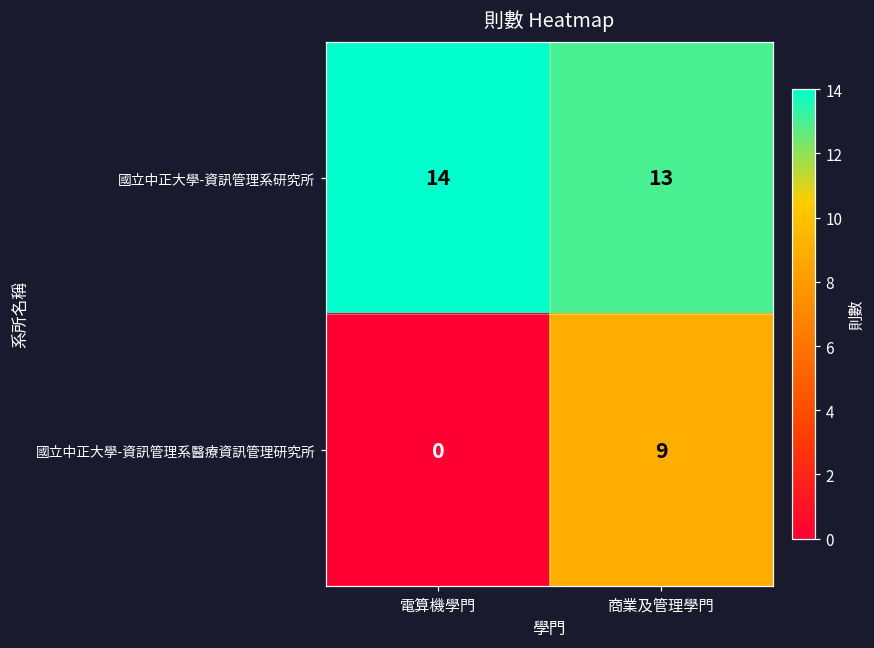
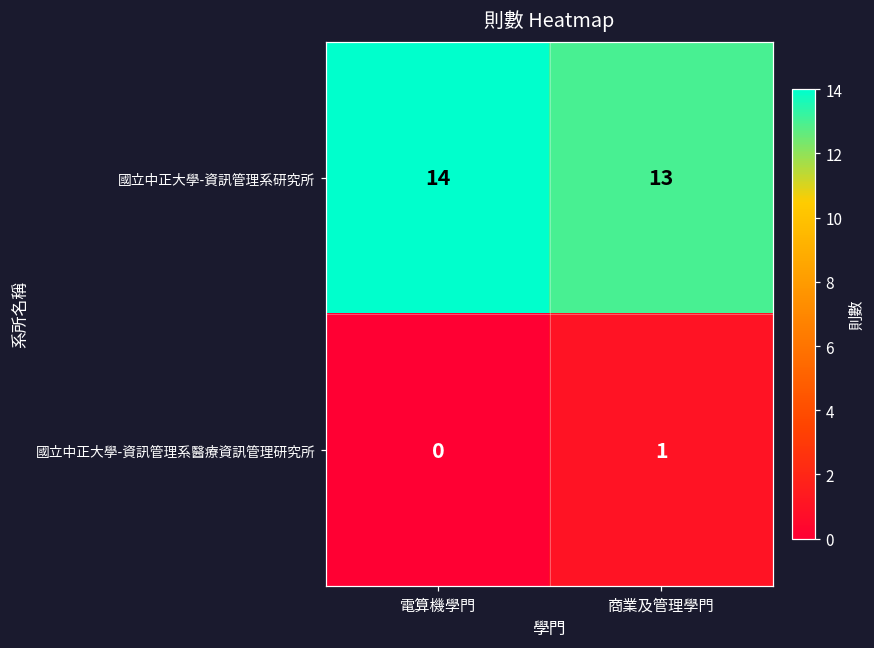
  {
    "國立中正大學-資訊管理系研究所": {
      "電算機學門": 14,
      "商業及管理學門": 13
    },
    "國立中正大學-資訊管理系醫療資訊管理研究所": {
      "電算機學門": 0,
-     "商業及管理學門": 9
+     "商業及管理學門": 1
    }
  }
